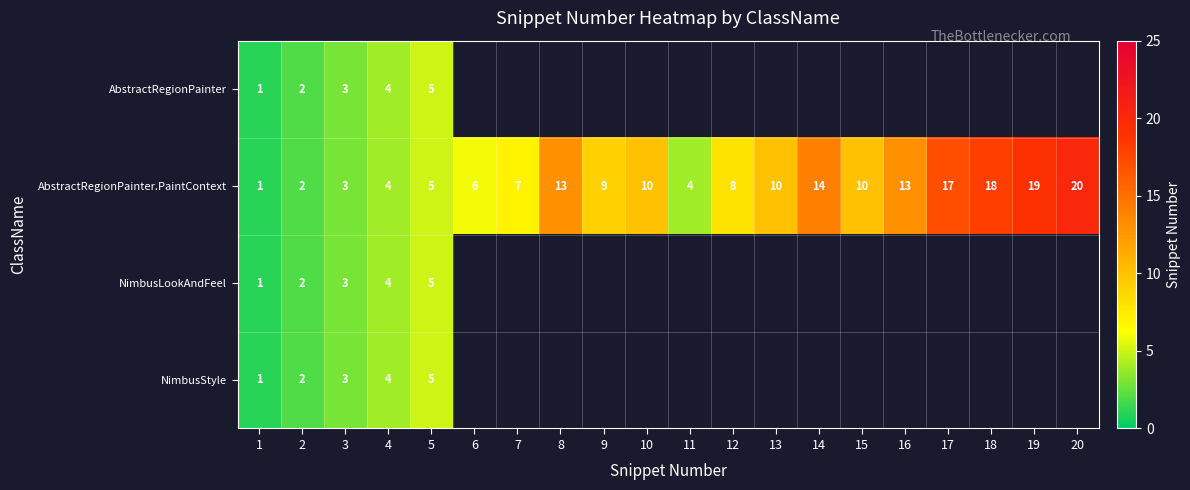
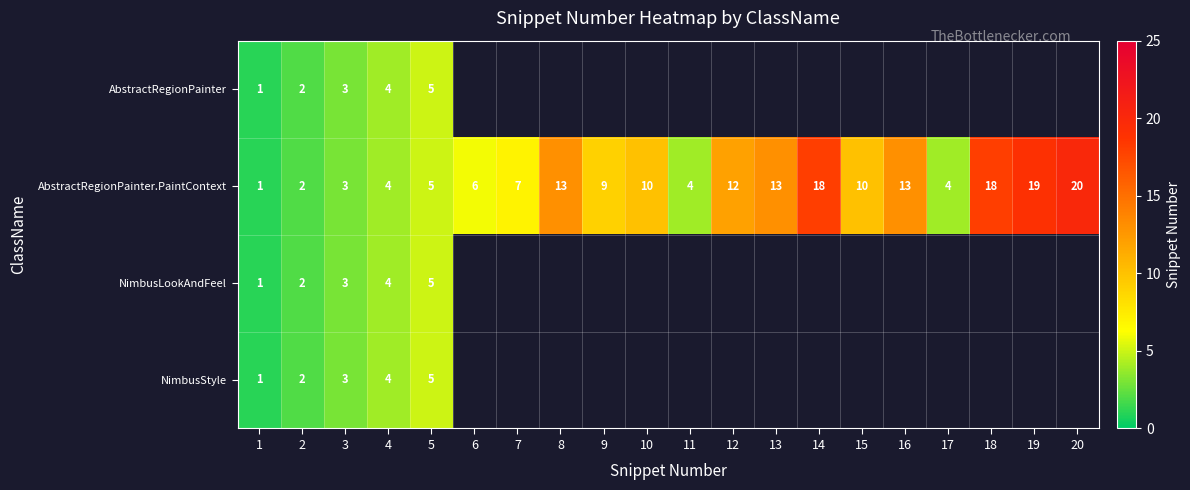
  {
    "AbstractRegionPainter": {
      "1": 1,
      "2": 2,
      "3": 3,
      "4": 4,
      "5": 5
    },
    "AbstractRegionPainter.PaintContext": {
      "1": 1,
      "2": 2,
      "3": 3,
      "4": 4,
      "5": 5,
      "6": 6,
      "7": 7,
      "8": 13,
      "9": 9,
      "10": 10,
      "11": 4,
-     "12": 8,
-     "13": 10,
-     "14": 14,
+     "12": 12,
+     "13": 13,
+     "14": 18,
      "15": 10,
      "16": 13,
-     "17": 17,
+     "17": 4,
      "18": 18,
      "19": 19,
      "20": 20
    },
    "NimbusLookAndFeel": {
      "1": 1,
      "2": 2,
      "3": 3,
      "4": 4,
      "5": 5
    },
    "NimbusStyle": {
      "1": 1,
      "2": 2,
      "3": 3,
      "4": 4,
      "5": 5
    }
  }
